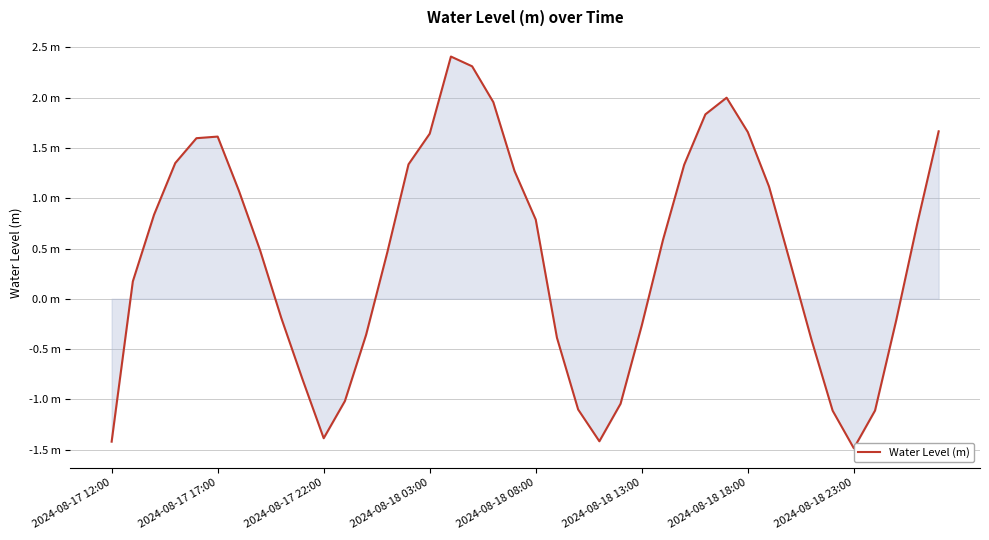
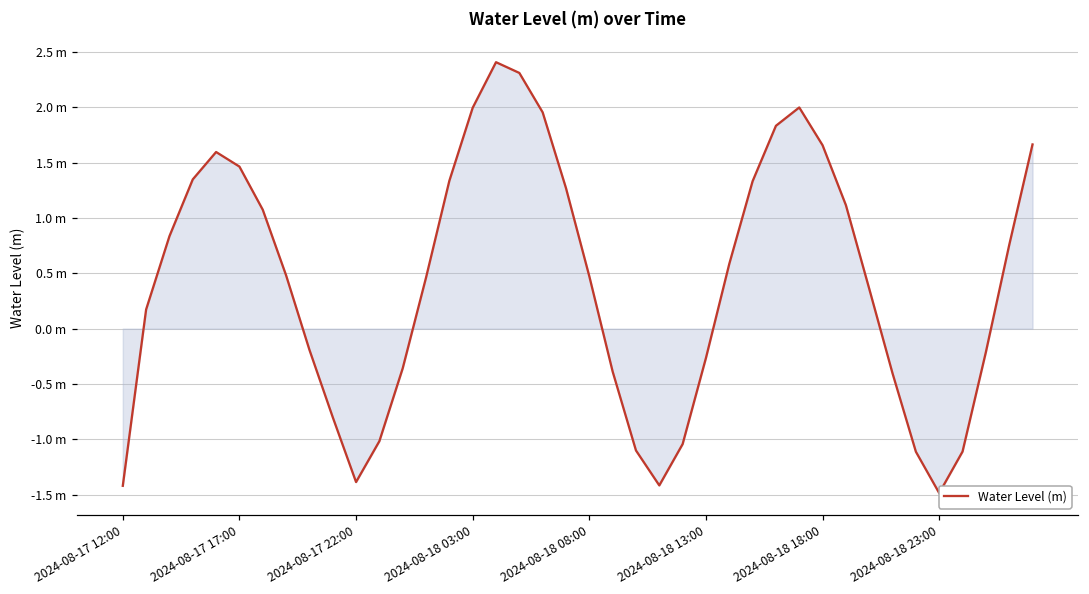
  {
    "Water Level (m)": {
      "2024-08-17 12:00": "-1.42 m",
-     "2024-08-17 17:00": "1.61 m",
+     "2024-08-17 17:00": "1.47 m",
      "2024-08-17 22:00": "-1.39 m",
-     "2024-08-18 03:00": "1.64 m",
-     "2024-08-18 08:00": "0.79 m",
+     "2024-08-18 03:00": "2.00 m",
+     "2024-08-18 08:00": "0.47 m",
      "2024-08-18 13:00": "-0.26 m"
    }
  }
